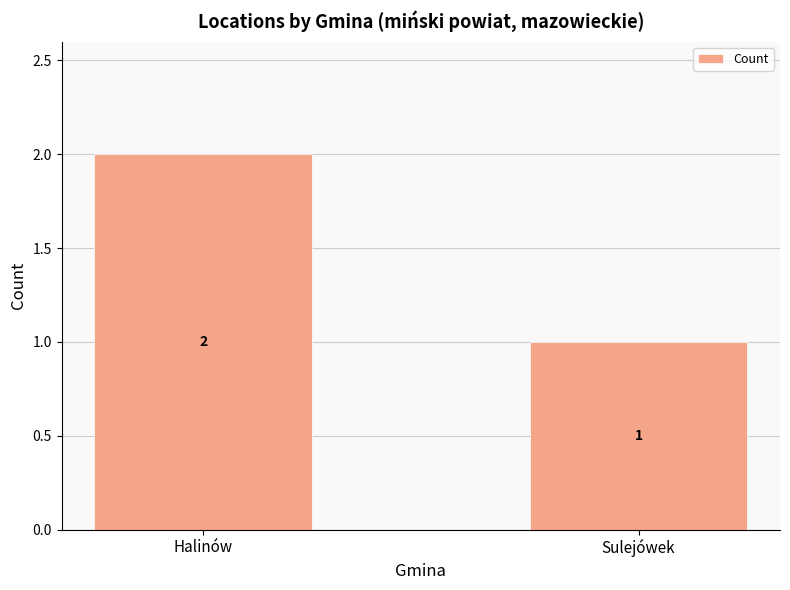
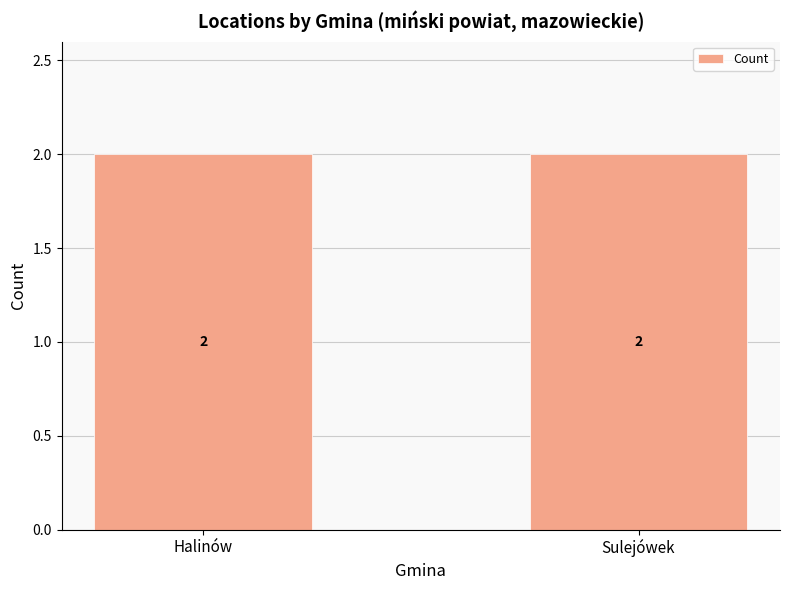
  {
    "Halinów": 2,
-   "Sulejówek": 1
+   "Sulejówek": 2
  }
